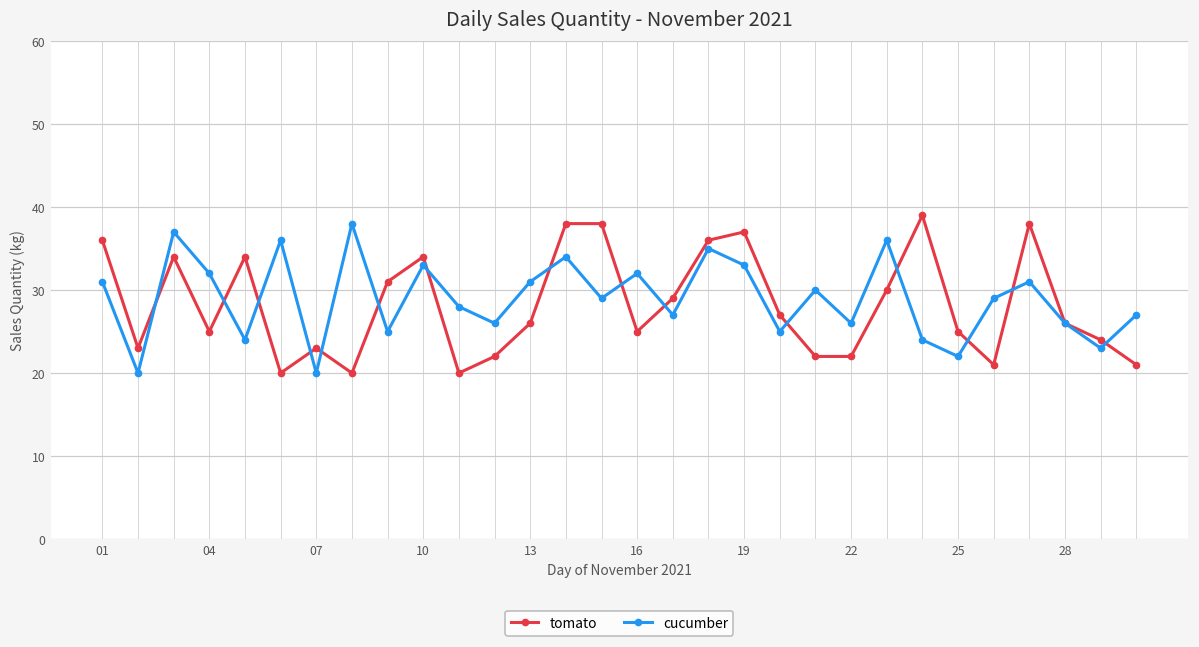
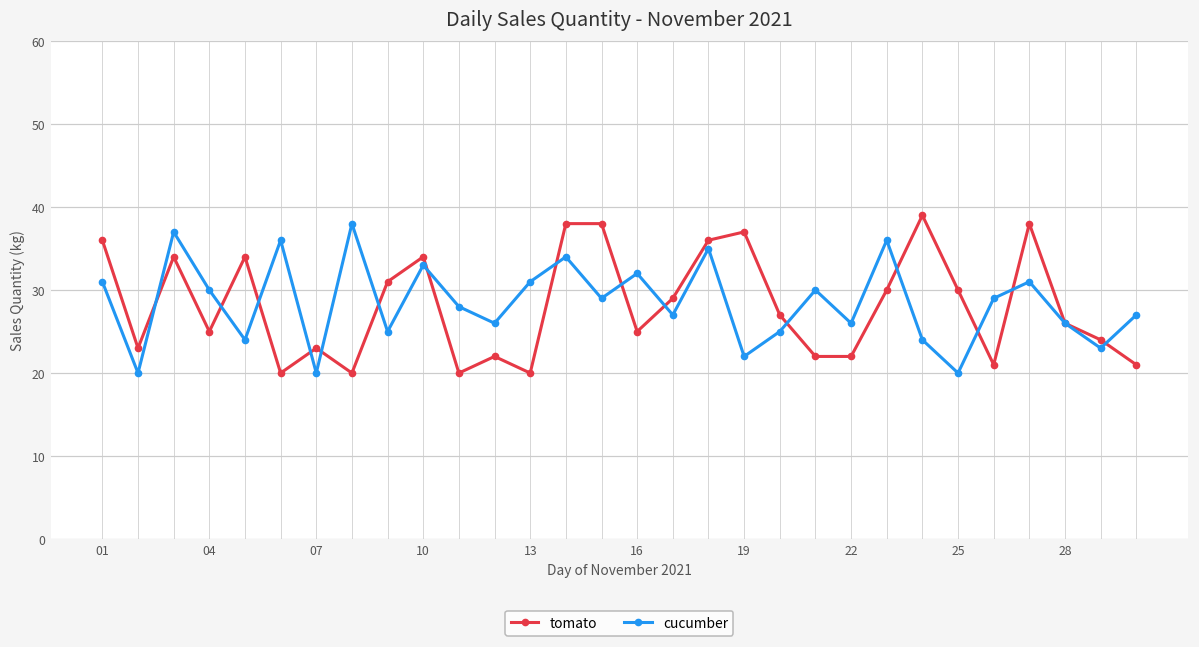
  {
    "tomato": {
      "01": 36,
      "04": 25,
      "07": 23,
      "10": 34,
-     "13": 26,
+     "13": 20,
      "16": 25,
      "19": 37,
      "22": 22,
-     "25": 25
+     "25": 30
    },
    "cucumber": {
      "01": 31,
-     "04": 32,
+     "04": 30,
      "07": 20,
      "10": 33,
      "13": 31,
      "16": 32,
-     "19": 33,
+     "19": 22,
      "22": 26,
-     "25": 22
+     "25": 20
    }
  }
